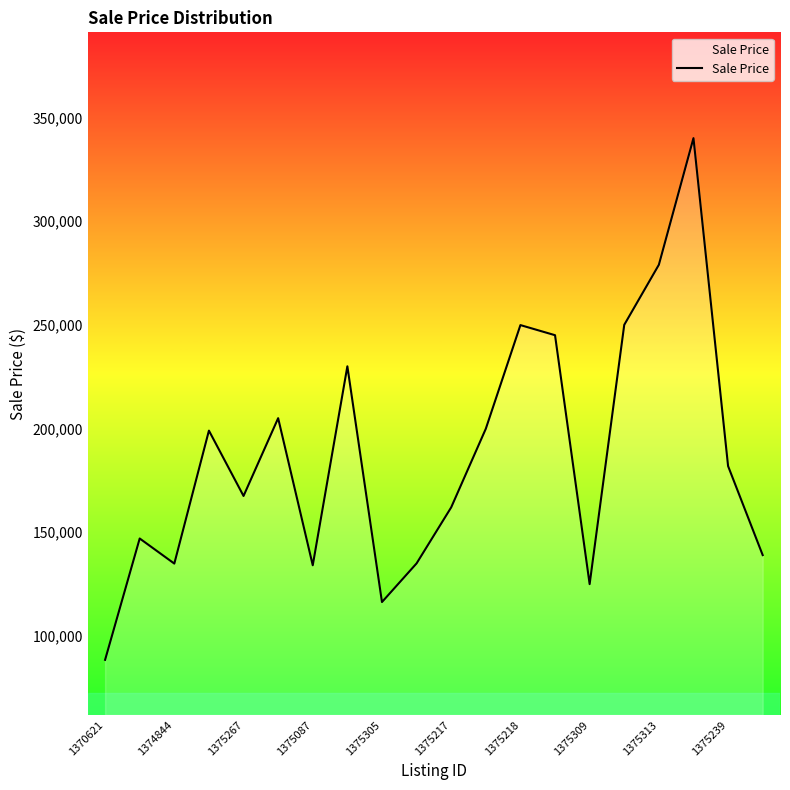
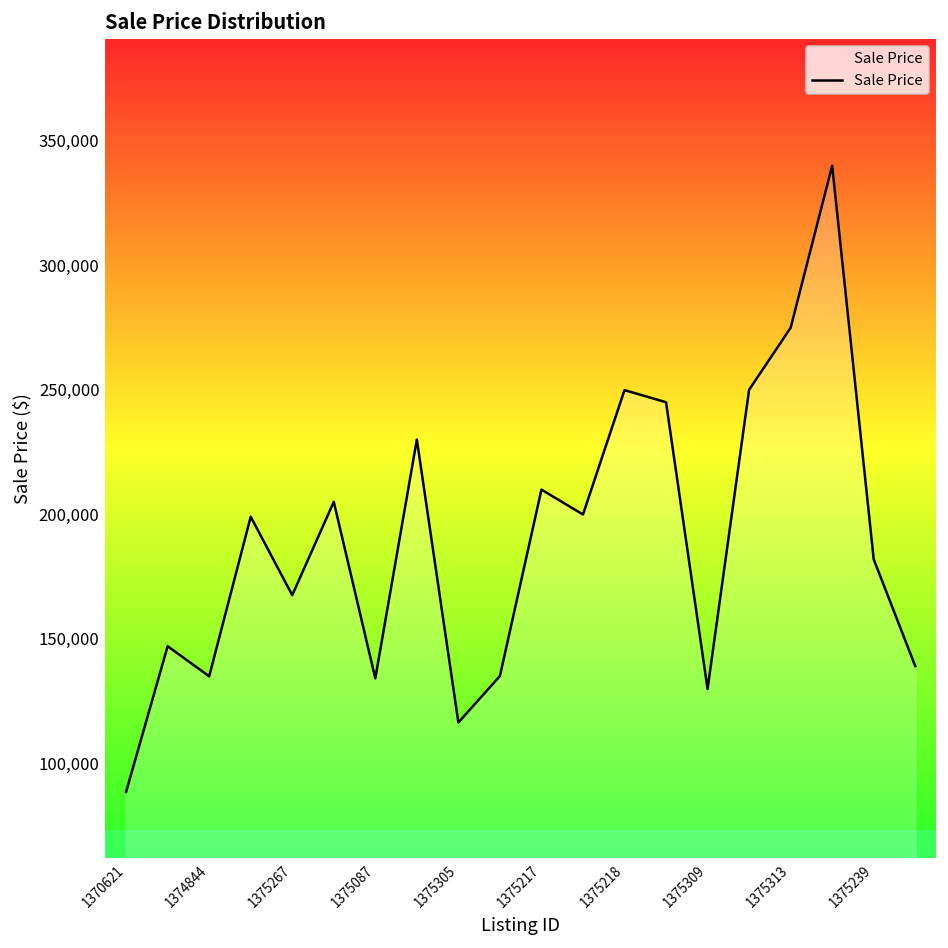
  {
    "1370621": "89,000",
    "1374844": "135,000",
    "1375267": "168,000",
    "1375087": "134,000",
    "1375305": "116,000",
-   "1375217": "162,000",
+   "1375217": "210,000",
    "1375218": "250,000",
-   "1375309": "125,000",
-   "1375313": "279,000",
+   "1375309": "130,000",
+   "1375313": "275,000",
    "1375239": "182,000"
  }
